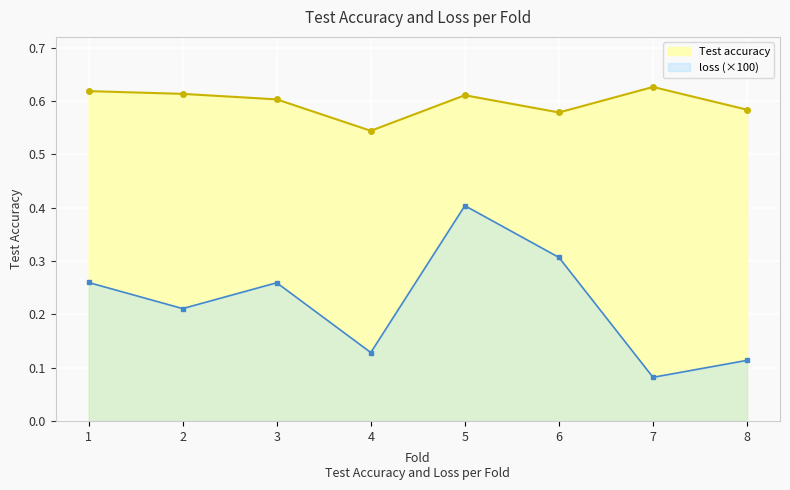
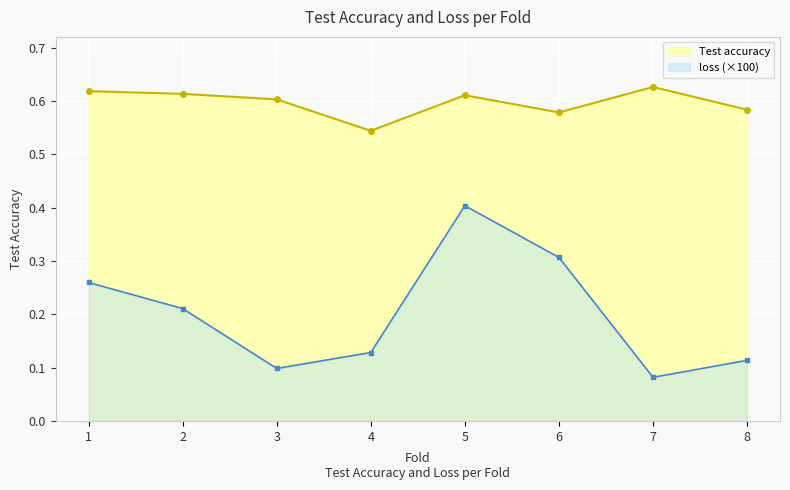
  {
    "Test accuracy": {
      "1": 0.62,
      "2": 0.61,
      "3": 0.60,
      "4": 0.54,
      "5": 0.61,
      "6": 0.58,
      "7": 0.63,
      "8": 0.58
    },
    "loss (×100)": {
      "1": 0.26,
      "2": 0.21,
-     "3": 0.26,
+     "3": 0.10,
      "4": 0.13,
      "5": 0.40,
      "6": 0.31,
      "7": 0.08,
      "8": 0.11
    }
  }
